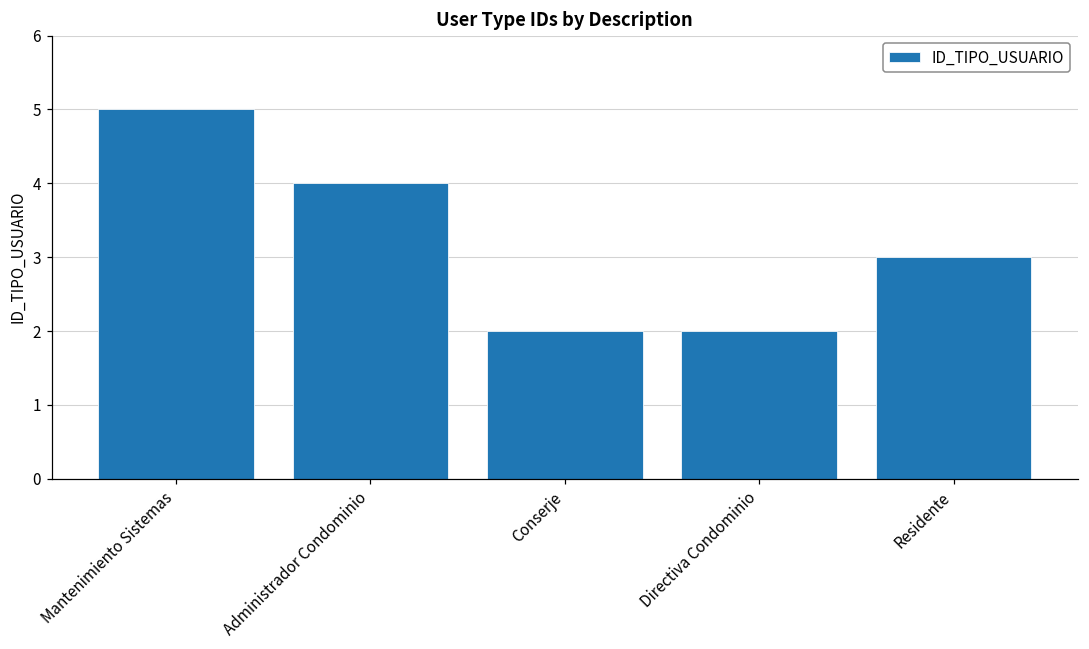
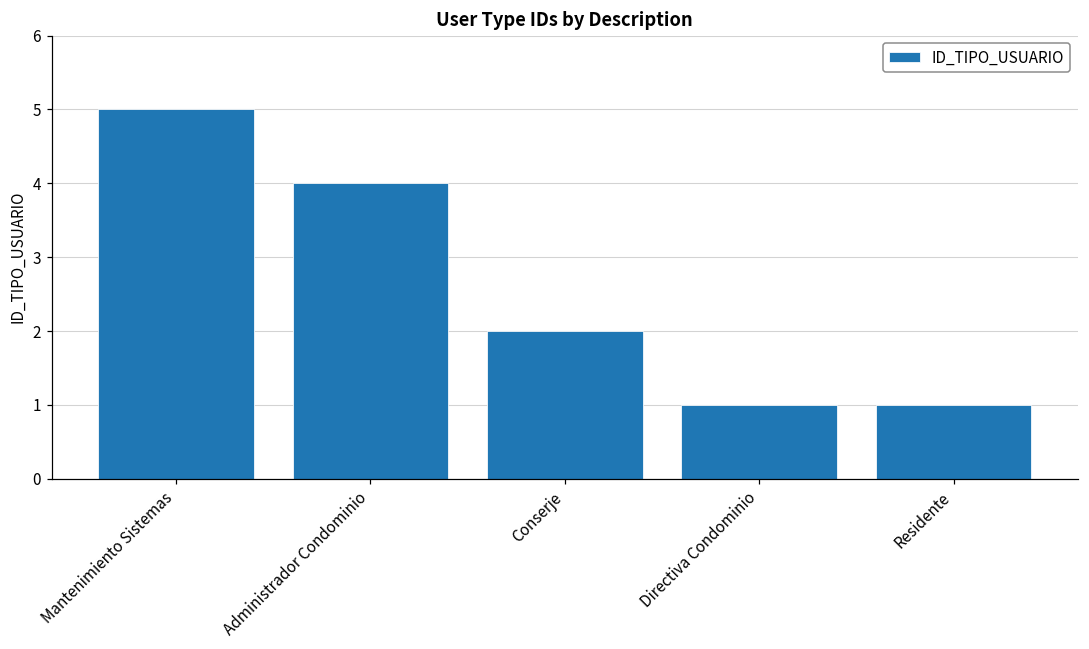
  {
    "Mantenimiento Sistemas": 5,
    "Administrador Condominio": 4,
    "Conserje": 2,
-   "Directiva Condominio": 2,
-   "Residente": 3
+   "Directiva Condominio": 1,
+   "Residente": 1
  }
